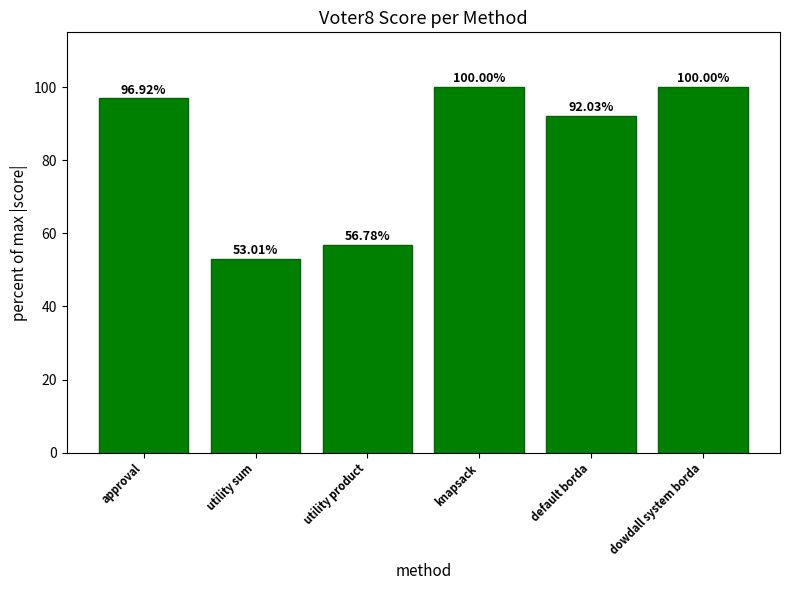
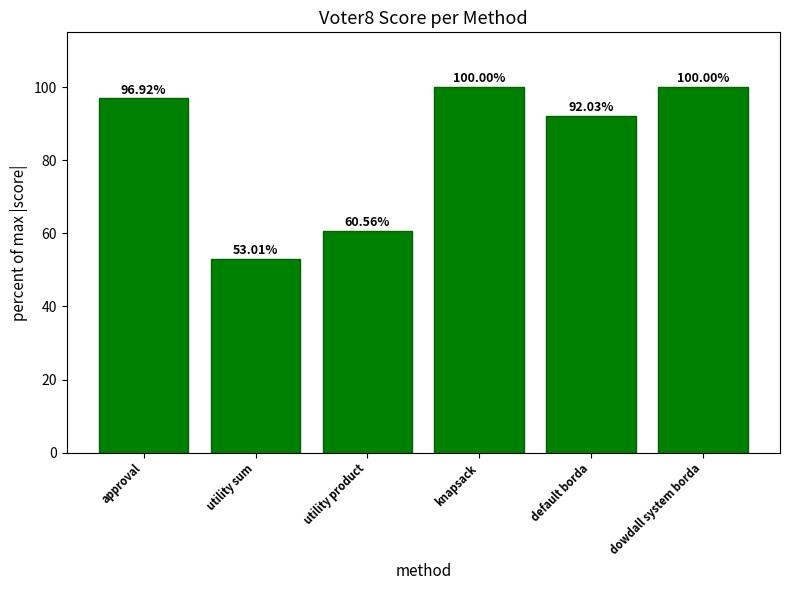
  {
    "approval": "96.92%",
    "utility sum": "53.01%",
-   "utility product": "56.78%",
+   "utility product": "60.56%",
    "knapsack": "100.00%",
    "default borda": "92.03%",
    "dowdall system borda": "100.00%"
  }
